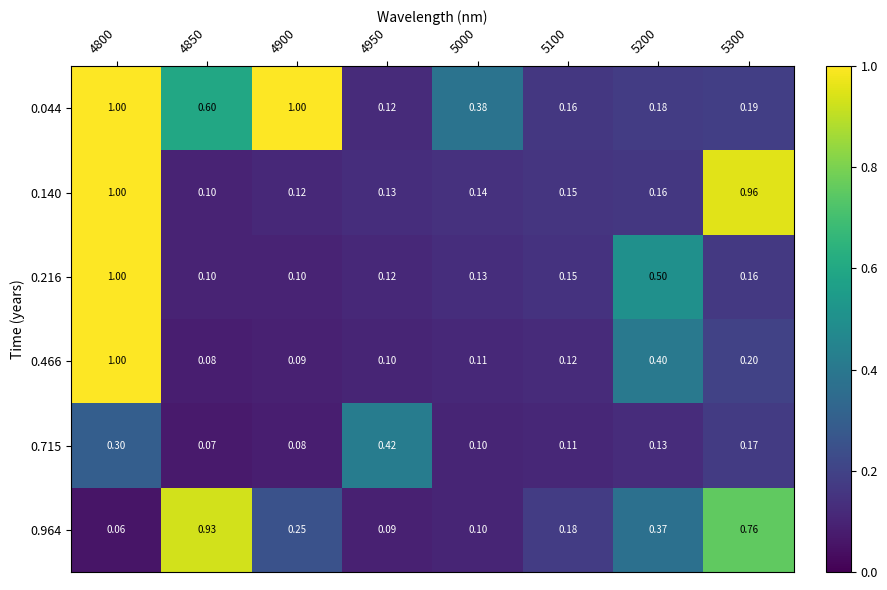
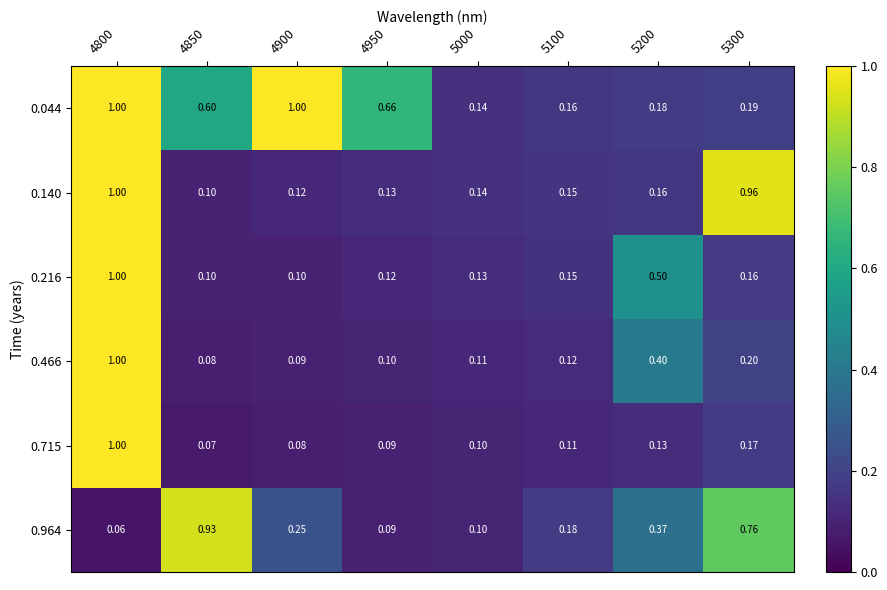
  {
    "0.044": {
      "4800": 1.00,
      "4850": 0.60,
      "4900": 1.00,
-     "4950": 0.12,
-     "5000": 0.38,
+     "4950": 0.66,
+     "5000": 0.14,
      "5100": 0.16,
      "5200": 0.18,
      "5300": 0.19
    },
    "0.140": {
      "4800": 1.00,
      "4850": 0.10,
      "4900": 0.12,
      "4950": 0.13,
      "5000": 0.14,
      "5100": 0.15,
      "5200": 0.16,
      "5300": 0.96
    },
    "0.216": {
      "4800": 1.00,
      "4850": 0.10,
      "4900": 0.10,
      "4950": 0.12,
      "5000": 0.13,
      "5100": 0.15,
      "5200": 0.50,
      "5300": 0.16
    },
    "0.466": {
      "4800": 1.00,
      "4850": 0.08,
      "4900": 0.09,
      "4950": 0.10,
      "5000": 0.11,
      "5100": 0.12,
      "5200": 0.40,
      "5300": 0.20
    },
    "0.715": {
-     "4800": 0.30,
+     "4800": 1.00,
      "4850": 0.07,
      "4900": 0.08,
-     "4950": 0.42,
+     "4950": 0.09,
      "5000": 0.10,
      "5100": 0.11,
      "5200": 0.13,
      "5300": 0.17
    },
    "0.964": {
      "4800": 0.06,
      "4850": 0.93,
      "4900": 0.25,
      "4950": 0.09,
      "5000": 0.10,
      "5100": 0.18,
      "5200": 0.37,
      "5300": 0.76
    }
  }
